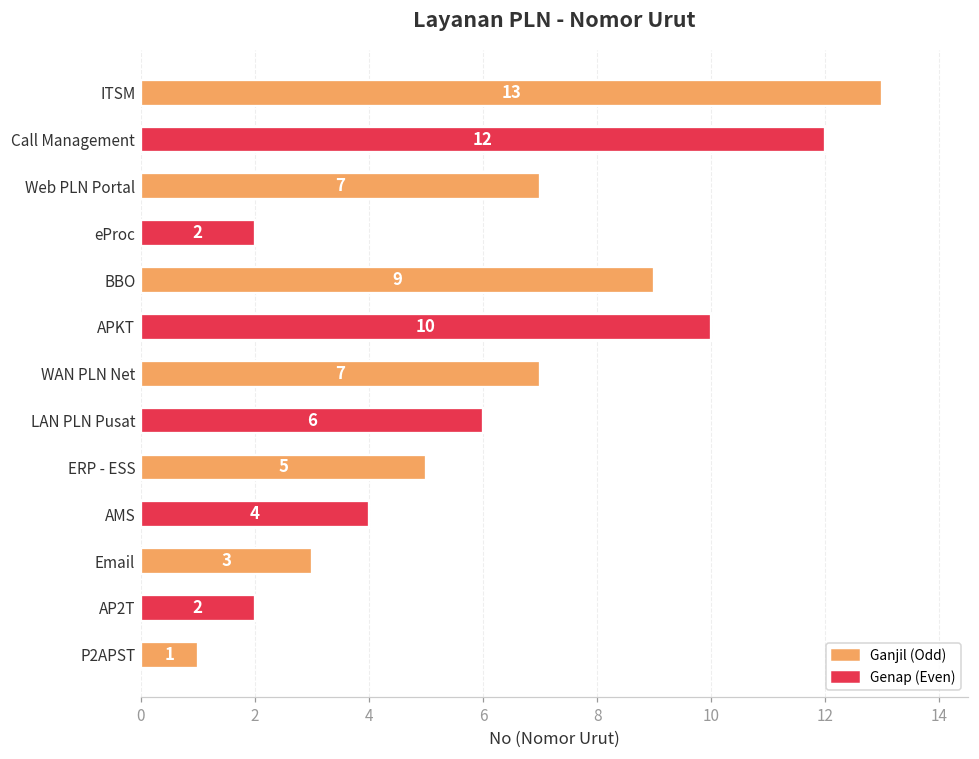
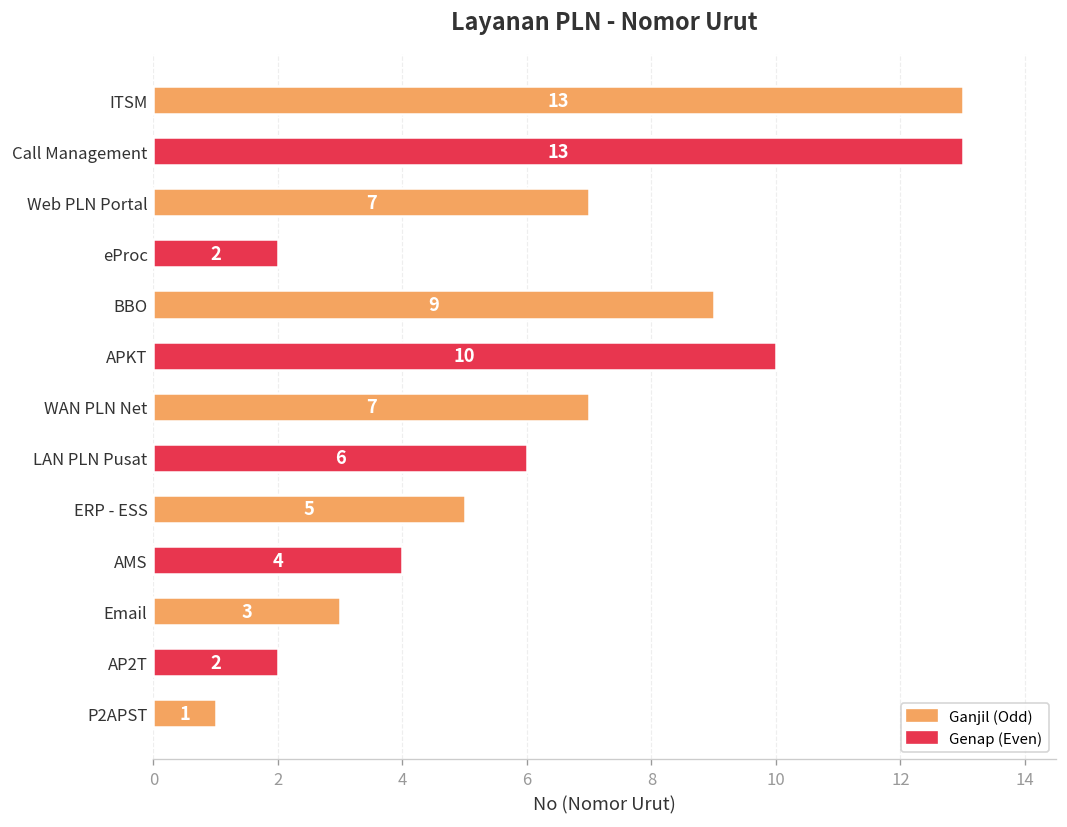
  {
    "ITSM": 13,
-   "Call Management": 12,
+   "Call Management": 13,
    "Web PLN Portal": 7,
    "eProc": 2,
    "BBO": 9,
    "APKT": 10,
    "WAN PLN Net": 7,
    "LAN PLN Pusat": 6,
    "ERP - ESS": 5,
    "AMS": 4,
    "Email": 3,
    "AP2T": 2,
    "P2APST": 1
  }
